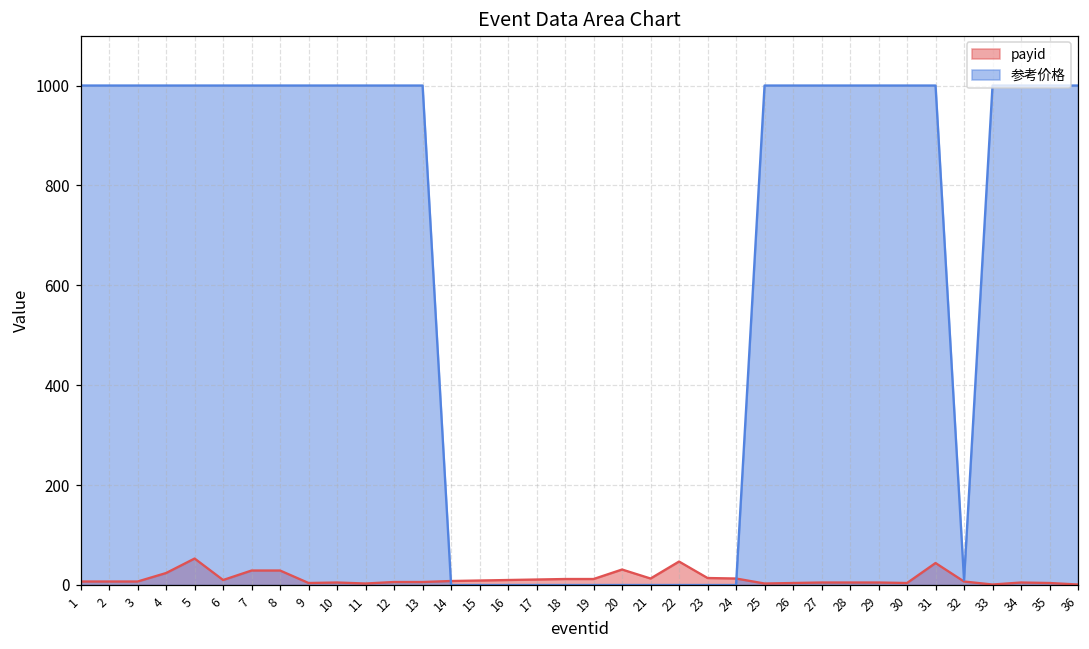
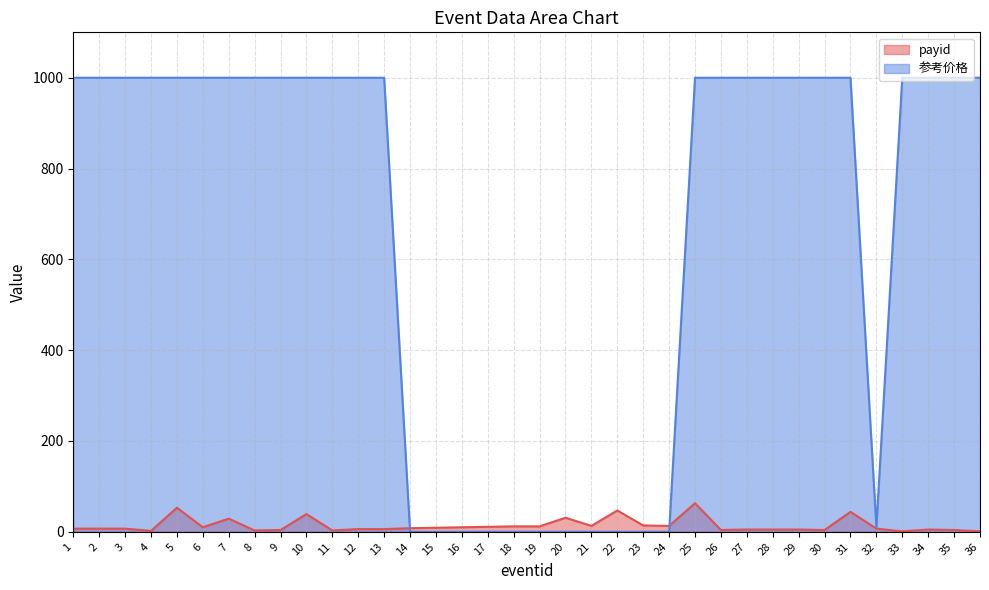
  {
    "payid": {
      "1": 10,
      "2": 10,
      "3": 10,
-     "4": 20,
+     "4": 0,
      "5": 50,
      "6": 10,
      "7": 30,
-     "8": 30,
+     "8": 0,
      "9": 0,
-     "10": 10,
+     "10": 40,
      "11": 0,
      "12": 10,
      "13": 10,
      "14": 10,
      "15": 10,
      "16": 10,
      "17": 10,
      "18": 10,
      "19": 10,
      "20": 30,
      "21": 10,
      "22": 50,
      "23": 10,
      "24": 10,
-     "25": 0,
+     "25": 60,
      "26": 0,
      "27": 10,
      "28": 10,
      "29": 10,
      "30": 0,
      "31": 40,
      "33": 0,
      "34": 10,
      "35": 0,
      "36": 0
    },
    "参考价格": {
      "1": 1000,
      "2": 1000,
      "3": 1000,
      "4": 1000,
      "5": 1000,
      "6": 1000,
      "7": 1000,
      "8": 1000,
      "9": 1000,
      "10": 1000,
      "11": 1000,
      "12": 1000,
      "13": 1000,
      "14": 0,
      "15": 0,
      "16": 0,
      "17": 0,
      "18": 0,
      "19": 0,
      "20": 0,
      "21": 0,
      "22": 0,
      "23": 0,
      "24": 0,
      "25": 1000,
      "26": 1000,
      "27": 1000,
      "28": 1000,
      "29": 1000,
      "30": 1000,
      "31": 1000,
      "36": 1000
    }
  }
